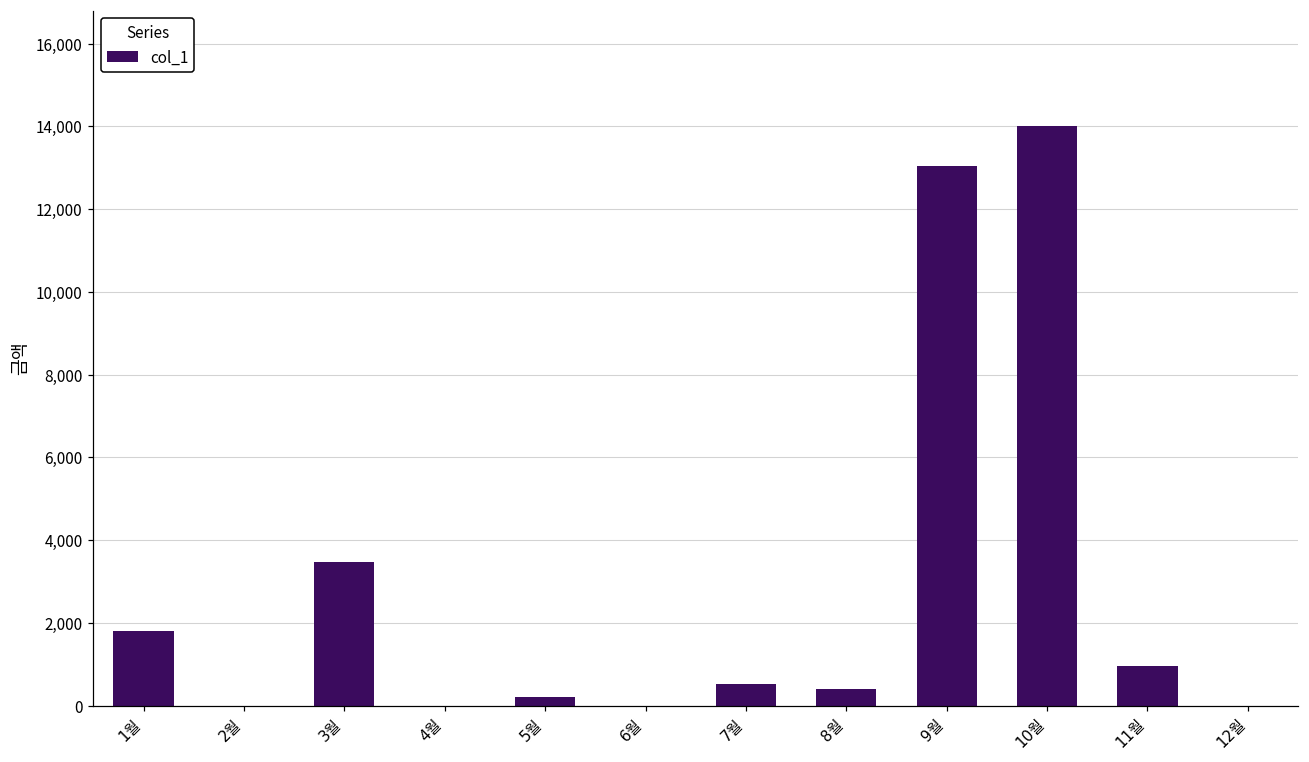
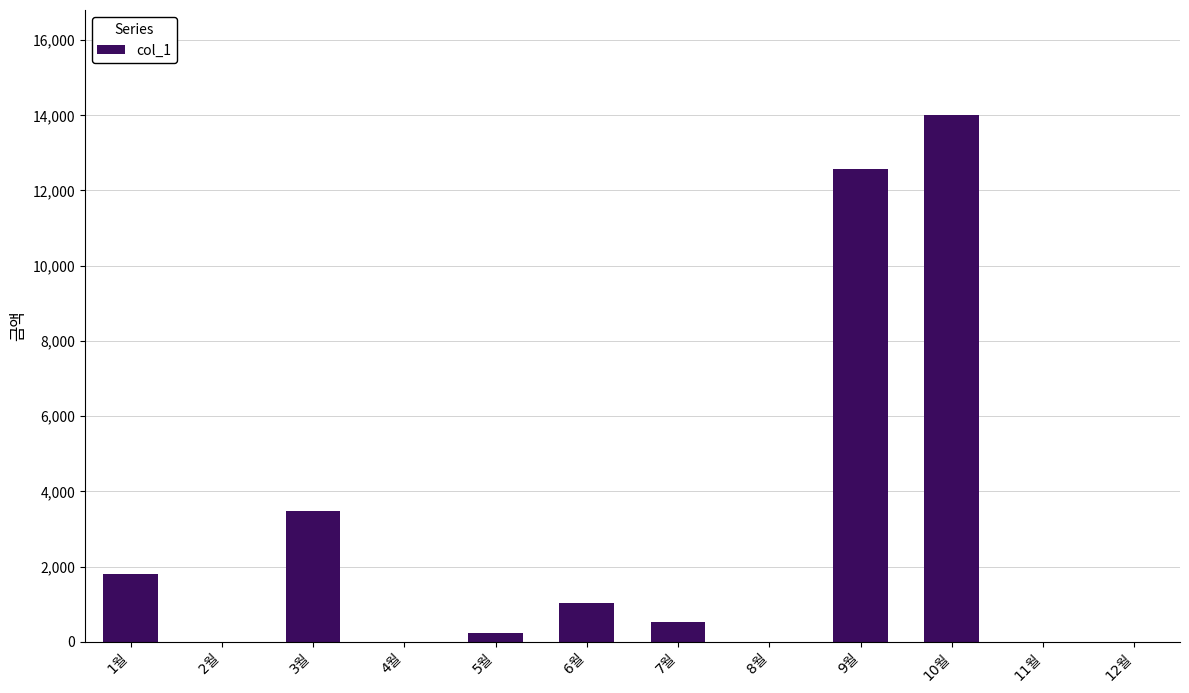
  {
    "1월": "1,800",
    "2월": "0",
    "3월": "3,500",
    "4월": "0",
    "5월": "200",
-   "6월": "0",
+   "6월": "1,000",
    "7월": "500",
-   "8월": "400",
-   "9월": "13,000",
+   "8월": "0",
+   "9월": "12,600",
    "10월": "14,000",
-   "11월": "1,000",
+   "11월": "0",
    "12월": "0"
  }
